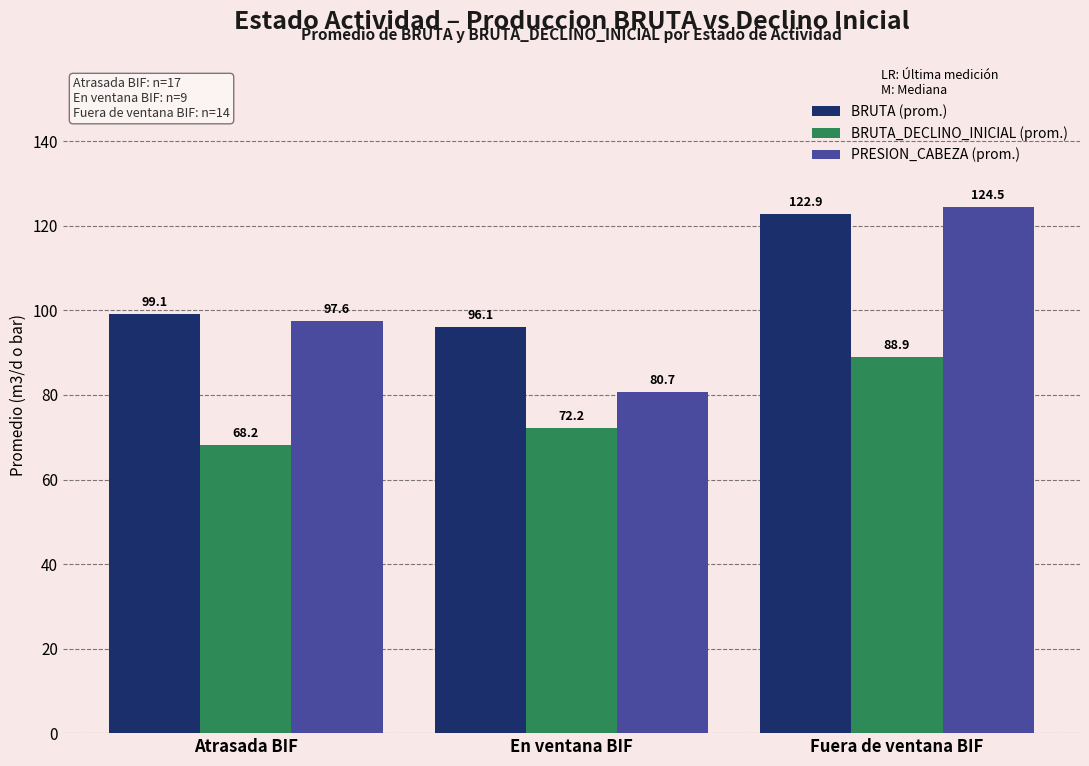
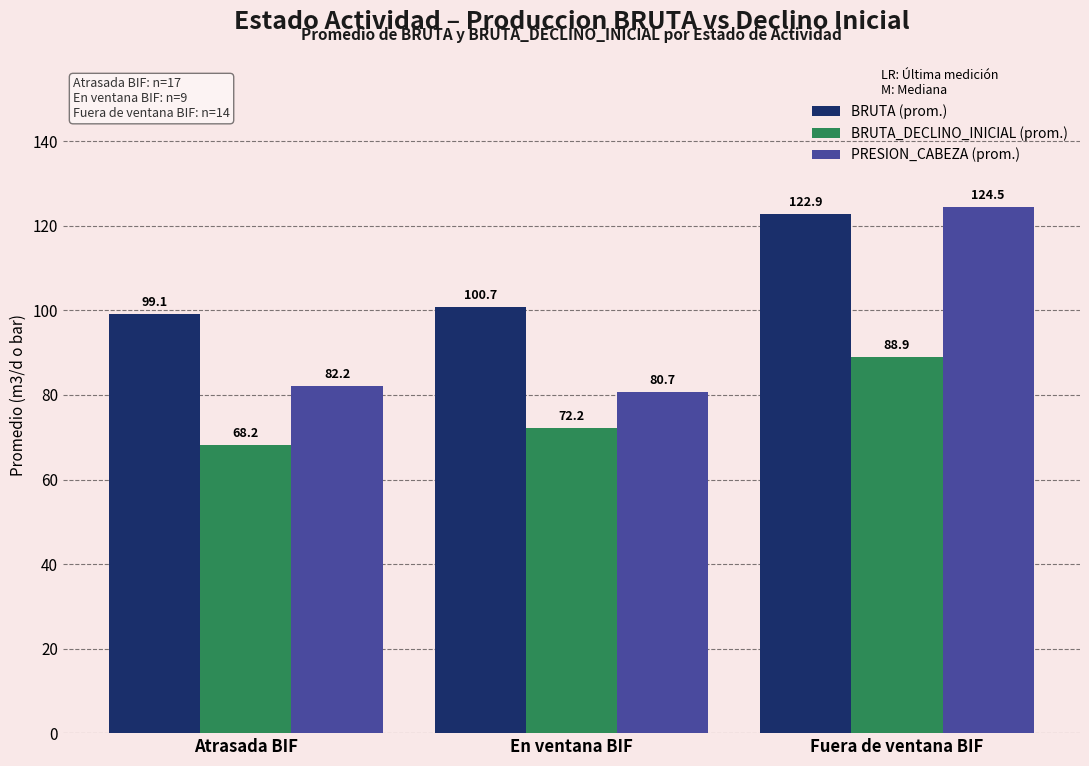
  {
    "BRUTA (prom.)": {
      "Atrasada BIF": 99.1,
-     "En ventana BIF": 96.1,
+     "En ventana BIF": 100.7,
      "Fuera de ventana BIF": 122.9
    },
    "BRUTA_DECLINO_INICIAL (prom.)": {
      "Atrasada BIF": 68.2,
      "En ventana BIF": 72.2,
      "Fuera de ventana BIF": 88.9
    },
    "PRESION_CABEZA (prom.)": {
-     "Atrasada BIF": 97.6,
+     "Atrasada BIF": 82.2,
      "En ventana BIF": 80.7,
      "Fuera de ventana BIF": 124.5
    }
  }
